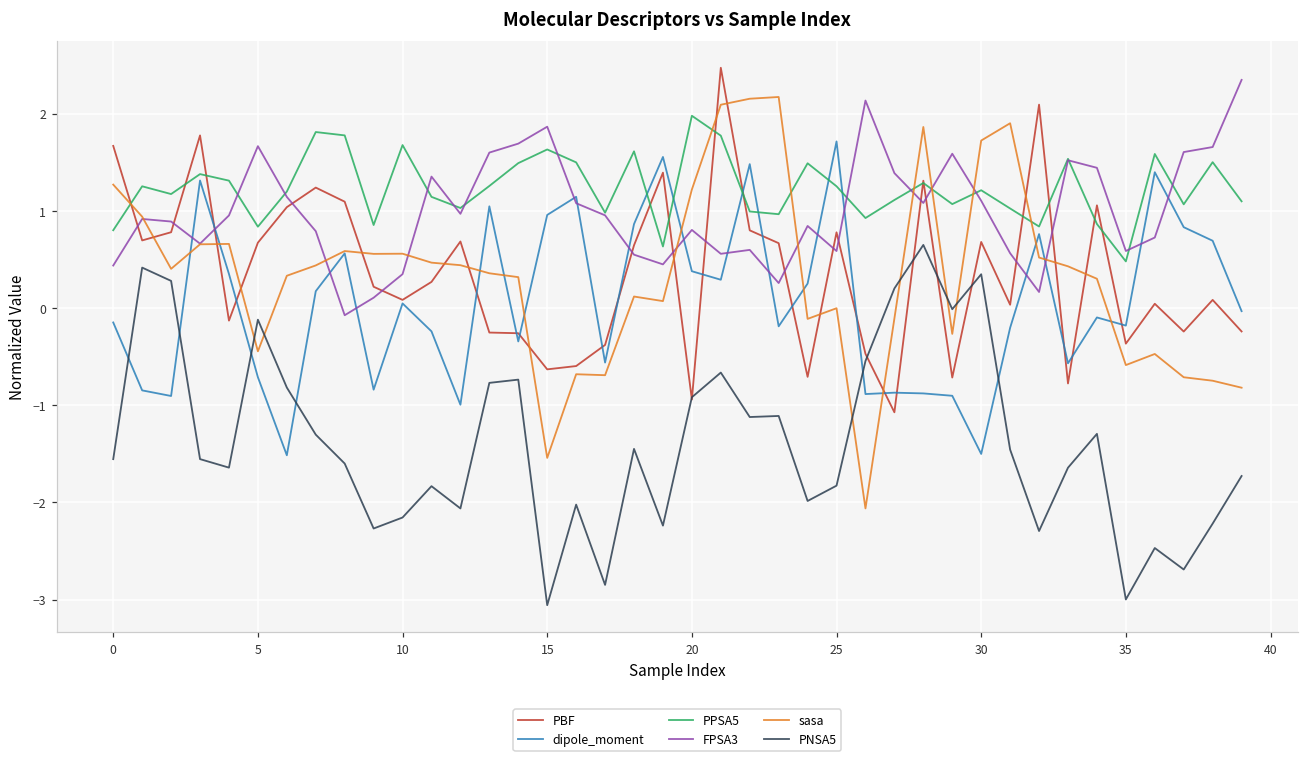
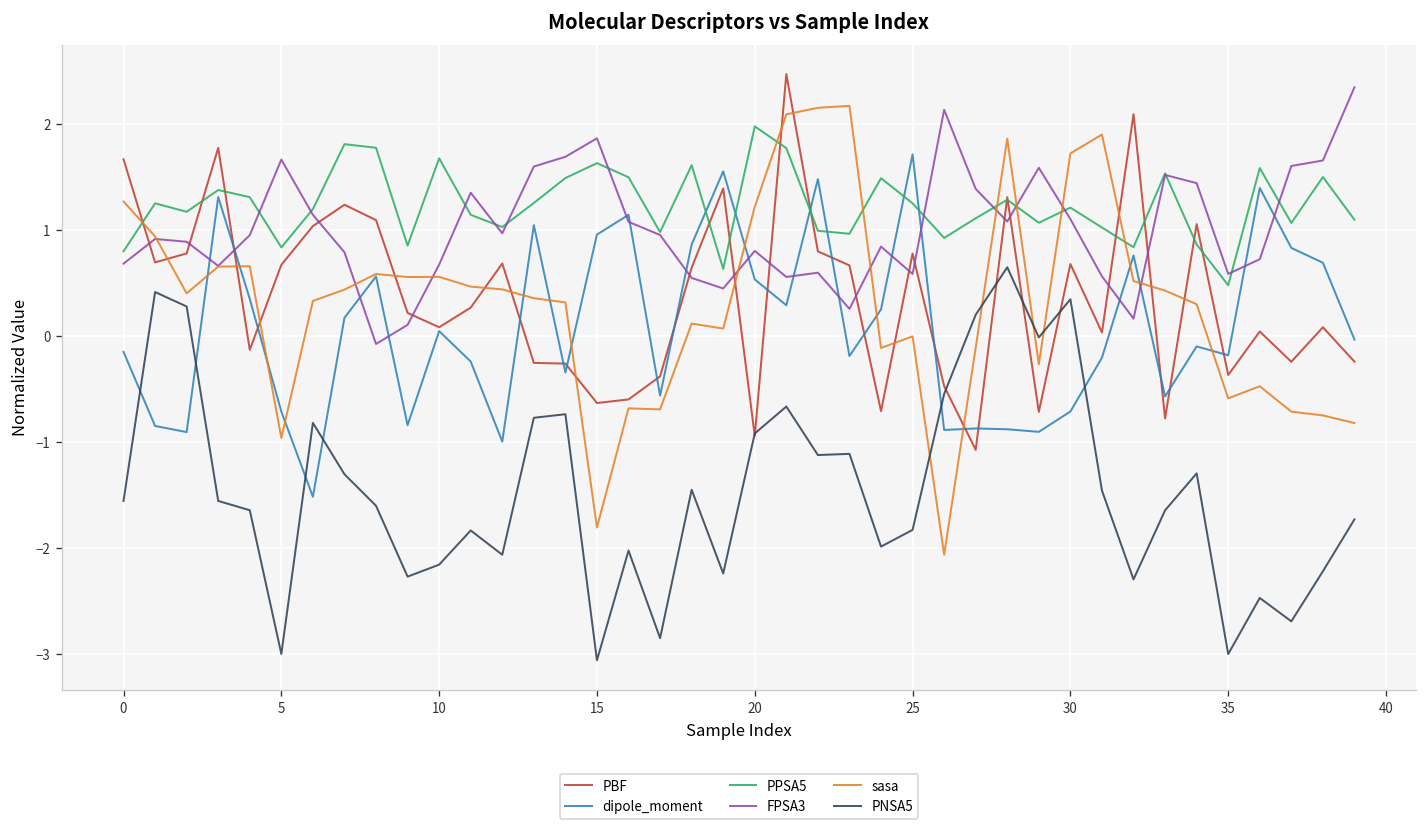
  {
    "PBF": {
      "0": 1.7,
      "5": 0.7,
      "10": 0.1,
      "15": -0.6,
      "25": 0.8,
      "30": 0.7,
      "35": -0.4
    },
    "dipole_moment": {
      "0": -0.1,
      "5": -0.7,
      "10": 0.0,
      "15": 1.0,
-     "20": 0.4,
+     "20": 0.5,
      "25": 1.7,
-     "30": -1.5,
+     "30": -0.7,
      "35": -0.2
    },
    "PPSA5": {
      "0": 0.8,
      "5": 0.8,
      "10": 1.7,
      "15": 1.6,
      "20": 2.0,
      "25": 1.3,
      "30": 1.2,
      "35": 0.5
    },
    "FPSA3": {
-     "0": 0.4,
+     "0": 0.7,
      "5": 1.7,
-     "10": 0.3,
+     "10": 0.7,
      "15": 1.9,
      "20": 0.8,
      "25": 0.6,
      "30": 1.1,
      "35": 0.6
    },
    "sasa": {
      "0": 1.3,
-     "5": -0.4,
+     "5": -1.0,
      "10": 0.6,
-     "15": -1.5,
+     "15": -1.8,
      "20": 1.2,
      "25": 0.0,
      "30": 1.7,
      "35": -0.6
    },
    "PNSA5": {
      "0": -1.6,
-     "5": -0.1,
+     "5": -3.0,
      "10": -2.2,
      "15": -3.1,
      "25": -1.8,
      "30": 0.3,
      "35": -3.0
    }
  }
